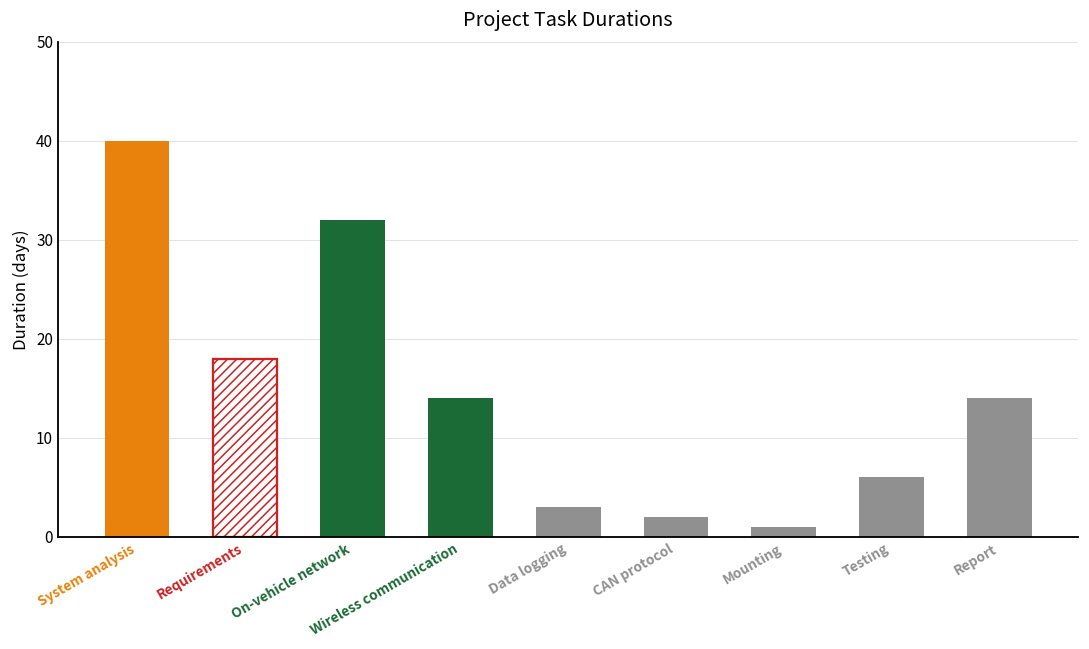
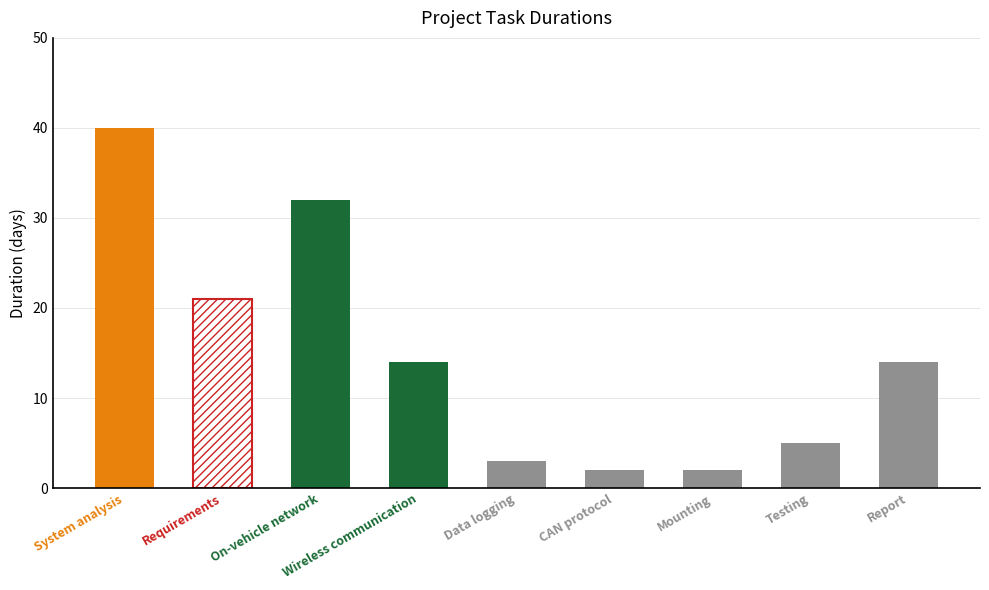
  {
    "System analysis": 40,
-   "Requirements": 18,
+   "Requirements": 21,
    "On-vehicle network": 32,
    "Wireless communication": 14,
    "Data logging": 3,
    "CAN protocol": 2,
-   "Mounting": 1,
-   "Testing": 6,
+   "Mounting": 2,
+   "Testing": 5,
    "Report": 14
  }
